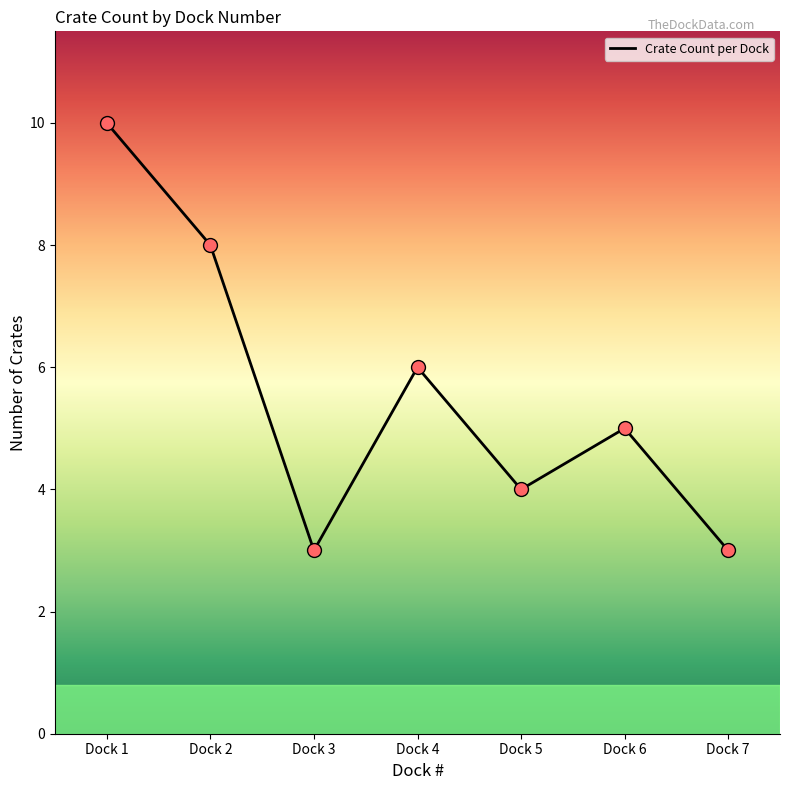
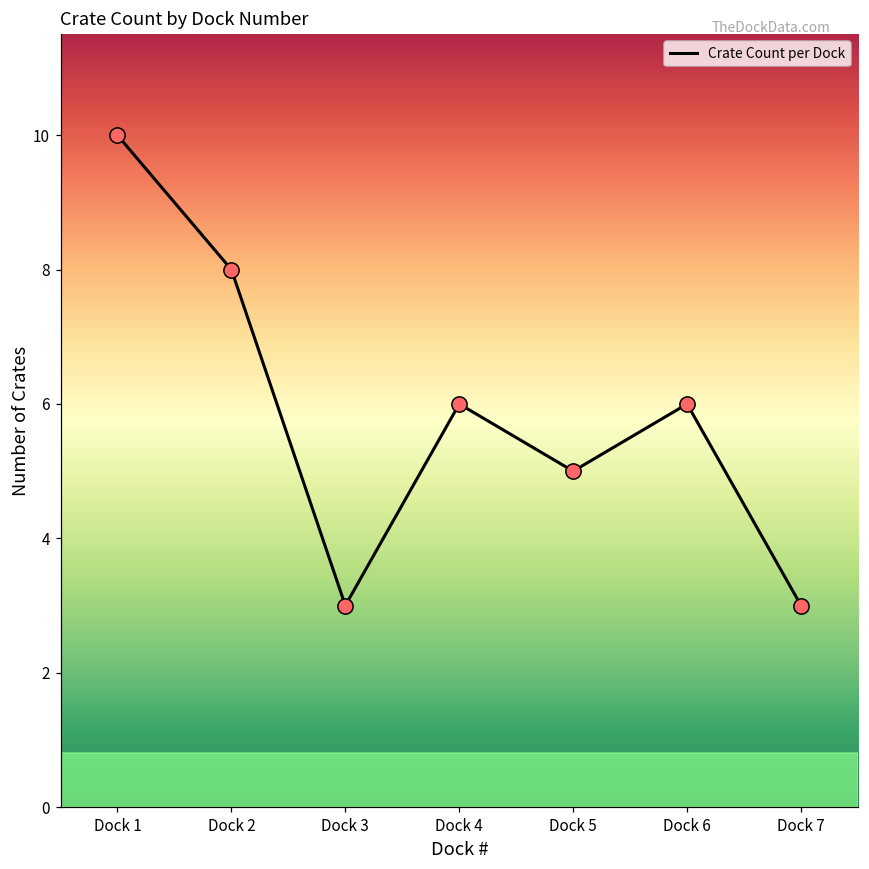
  {
    "Crate Count per Dock": {
-     "Dock 5": 4,
-     "Dock 6": 5
+     "Dock 5": 5,
+     "Dock 6": 6
    }
  }
